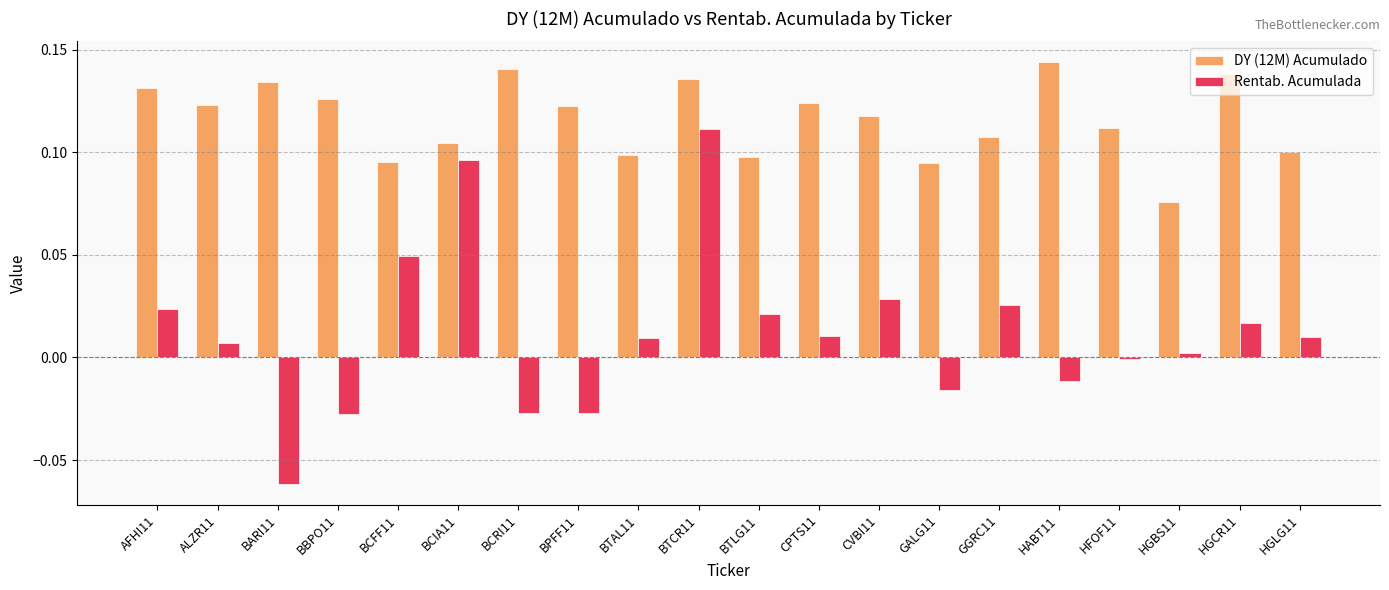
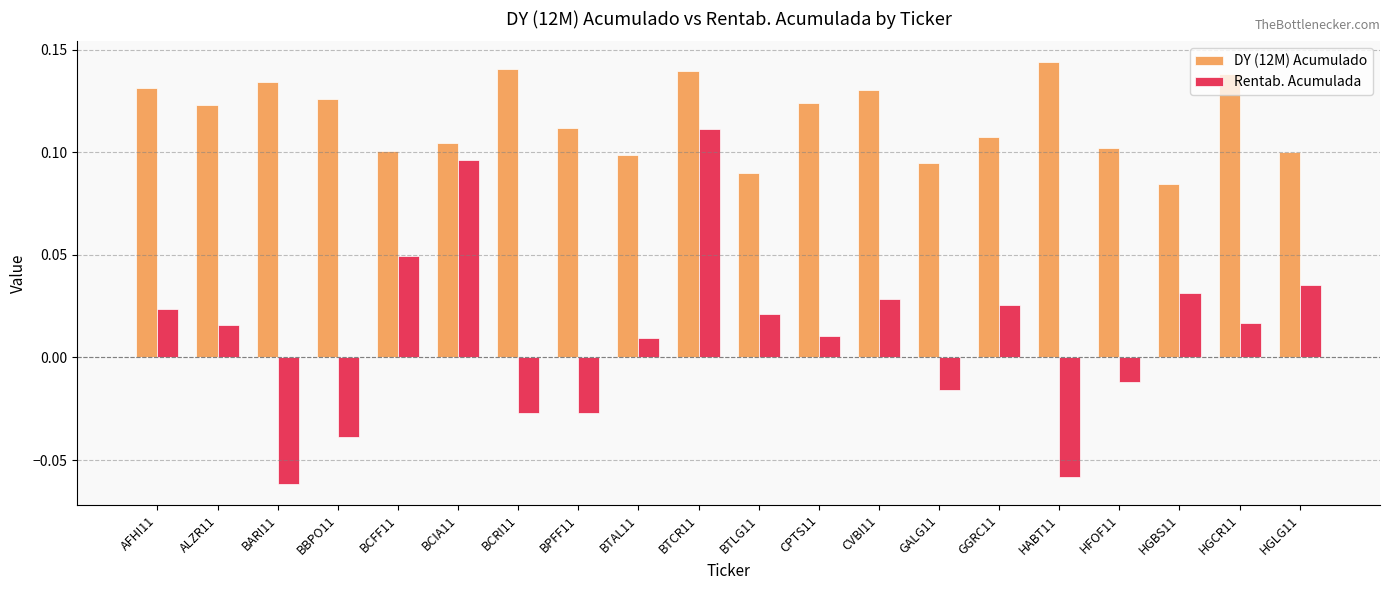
  {
    "DY (12M) Acumulado": {
      "AFHI11": 0.132,
      "ALZR11": 0.123,
      "BARI11": 0.134,
      "BBPO11": 0.126,
-     "BCFF11": 0.095,
+     "BCFF11": 0.101,
      "BCIA11": 0.105,
      "BCRI11": 0.141,
-     "BPFF11": 0.123,
+     "BPFF11": 0.112,
      "BTAL11": 0.099,
-     "BTCR11": 0.136,
-     "BTLG11": 0.098,
+     "BTCR11": 0.140,
+     "BTLG11": 0.090,
      "CPTS11": 0.124,
-     "CVBI11": 0.118,
+     "CVBI11": 0.130,
      "GALG11": 0.095,
      "GGRC11": 0.108,
      "HABT11": 0.144,
-     "HFOF11": 0.112,
-     "HGBS11": 0.076,
+     "HFOF11": 0.102,
+     "HGBS11": 0.084,
      "HGLG11": 0.100
    },
    "Rentab. Acumulada": {
      "AFHI11": 0.024,
-     "ALZR11": 0.007,
+     "ALZR11": 0.016,
      "BARI11": -0.062,
-     "BBPO11": -0.028,
+     "BBPO11": -0.039,
      "BCFF11": 0.050,
      "BCIA11": 0.096,
      "BCRI11": -0.027,
      "BPFF11": -0.027,
      "BTAL11": 0.009,
      "BTCR11": 0.111,
      "BTLG11": 0.021,
      "CPTS11": 0.010,
      "CVBI11": 0.029,
      "GALG11": -0.016,
      "GGRC11": 0.026,
-     "HABT11": -0.012,
-     "HFOF11": -0.001,
-     "HGBS11": 0.002,
+     "HABT11": -0.058,
+     "HFOF11": -0.012,
+     "HGBS11": 0.031,
      "HGCR11": 0.017,
-     "HGLG11": 0.010
+     "HGLG11": 0.035
    }
  }
